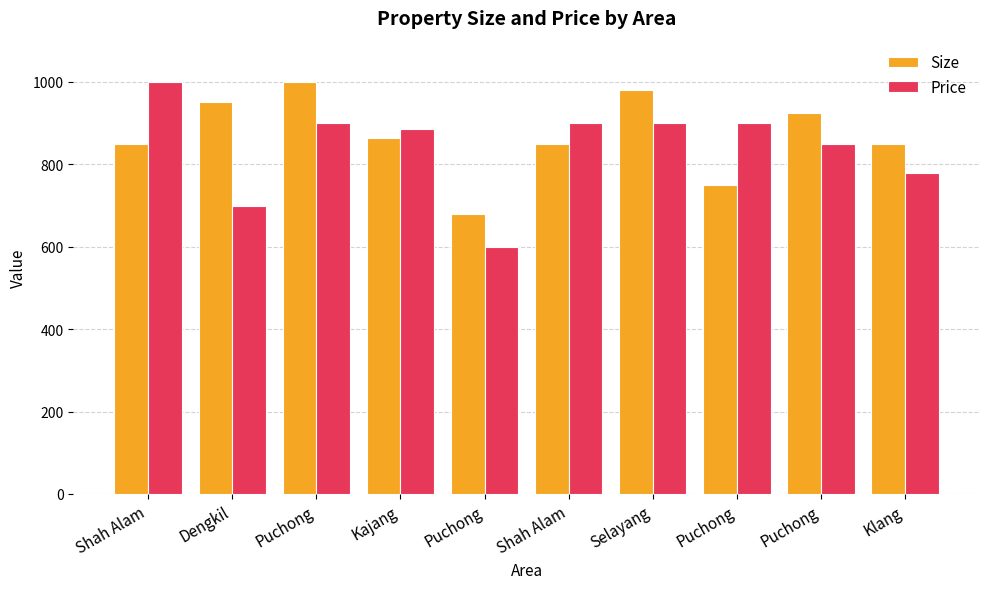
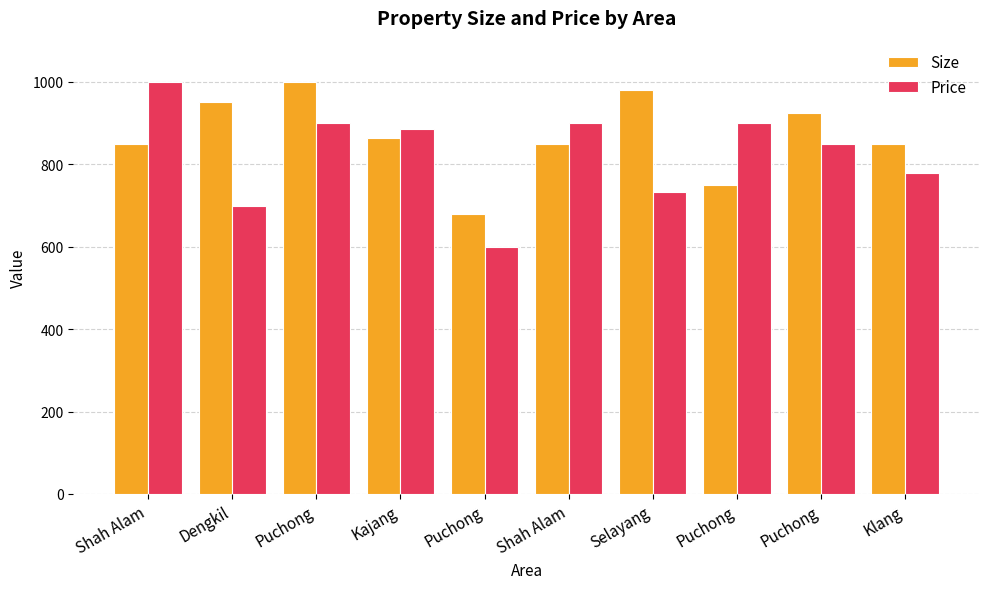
  {
    "Size": {
      "Dengkil": 950,
      "Kajang": 870,
      "Selayang": 980,
      "Klang": 850
    },
    "Price": {
      "Dengkil": 700,
      "Kajang": 890,
-     "Selayang": 900,
+     "Selayang": 730,
      "Klang": 780
    }
  }
